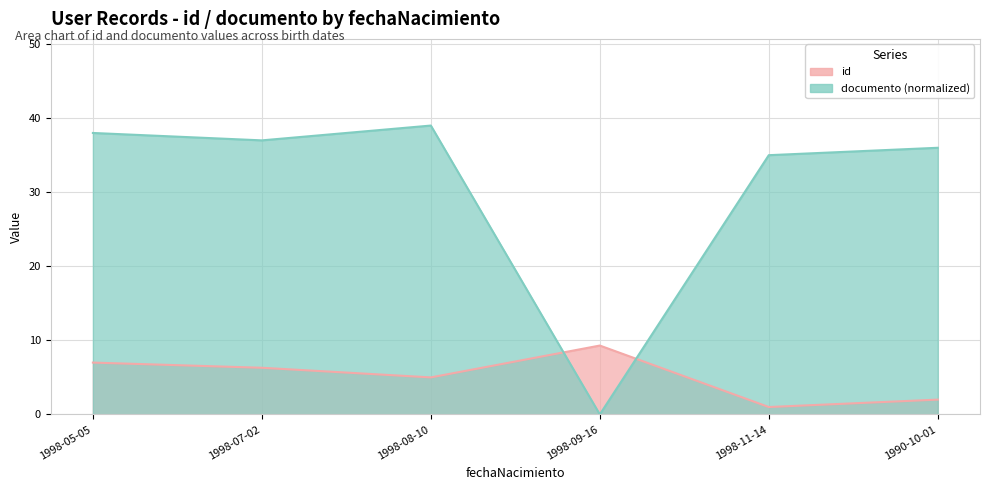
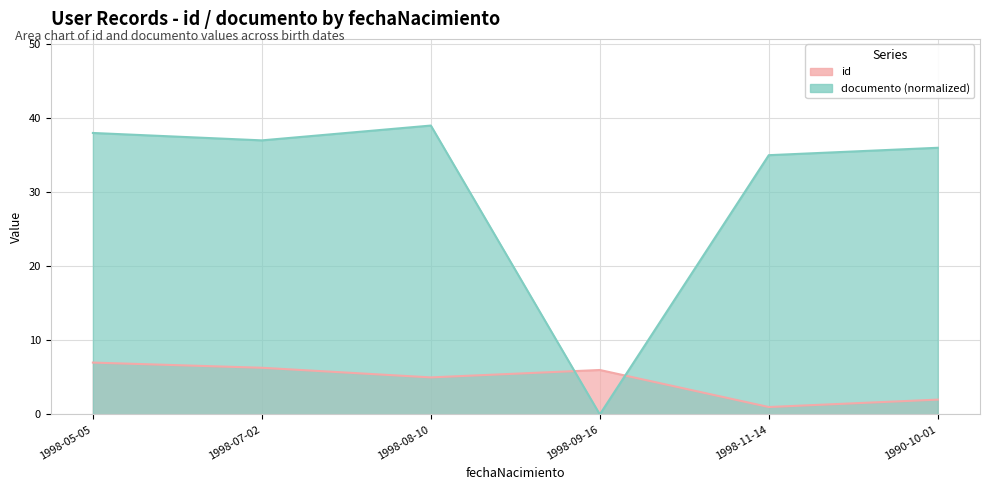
  {
    "id": {
      "1998-05-05": 7,
      "1998-07-02": 6,
      "1998-08-10": 5,
-     "1998-09-16": 9,
+     "1998-09-16": 6,
      "1998-11-14": 1,
      "1990-10-01": 2
    }
  }
